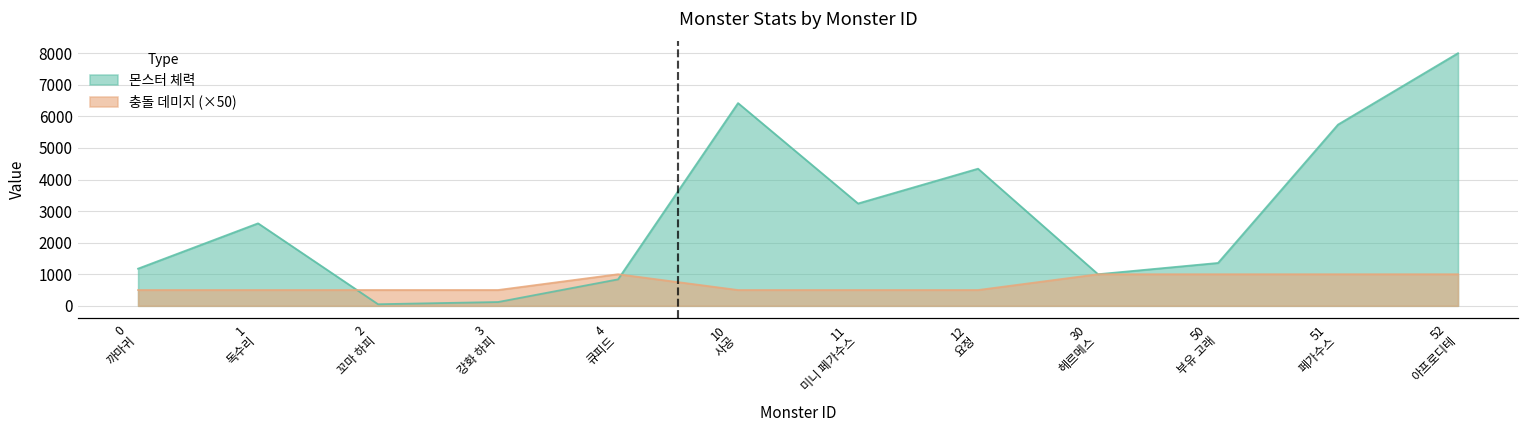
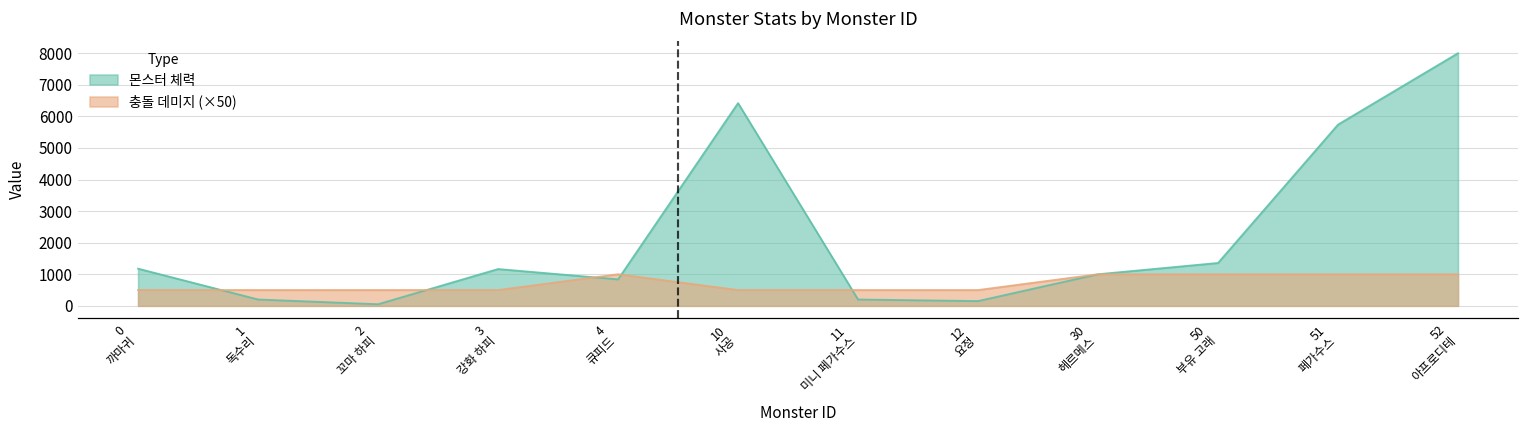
  {
    "몬스터 체력": {
      "0 까마귀": 1200,
-     "1 독수리": 2600,
+     "1 독수리": 200,
      "2 꼬마 하피": 100,
-     "3 강화 하피": 100,
+     "3 강화 하피": 1200,
      "4 큐피드": 800,
      "10 사공": 6400,
-     "11 미니 페가수스": 3200,
-     "12 요정": 4300,
+     "11 미니 페가수스": 200,
+     "12 요정": 200,
      "50 부유 고래": 1400,
      "51 페가수스": 5700,
      "52 아프로디테": 8000
    },
    "충돌 데미지 (×50)": {
      "0 까마귀": 500,
      "1 독수리": 500,
      "2 꼬마 하피": 500,
      "3 강화 하피": 500,
      "4 큐피드": 1000,
      "10 사공": 500,
      "11 미니 페가수스": 500,
      "12 요정": 500,
      "50 부유 고래": 1000,
      "51 페가수스": 1000,
      "52 아프로디테": 1000
    }
  }
